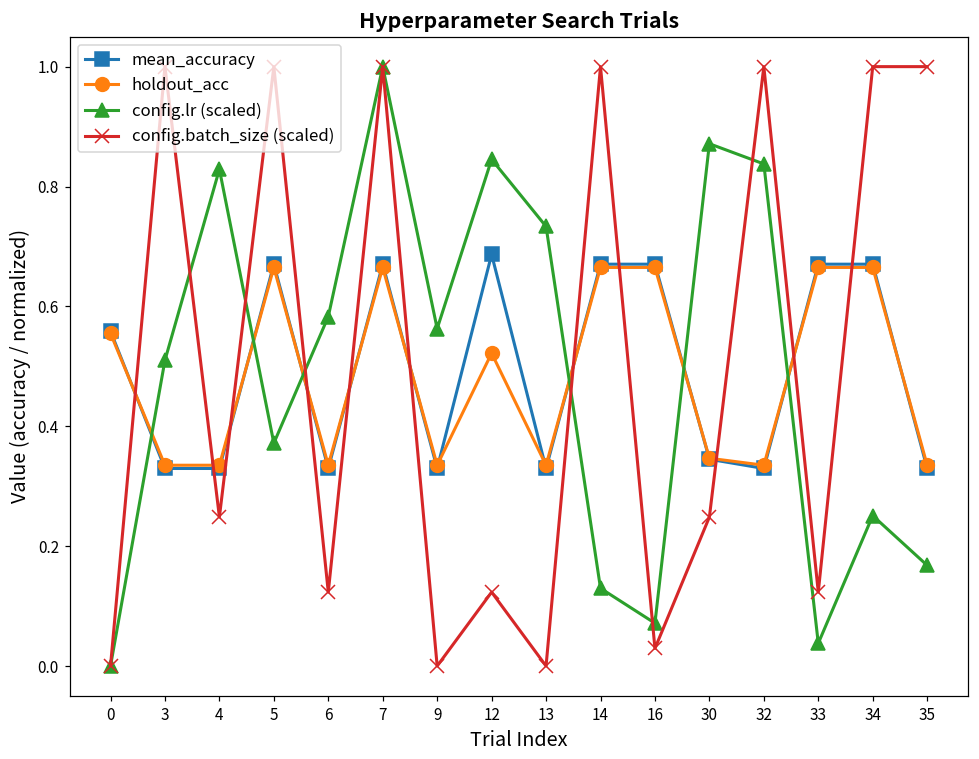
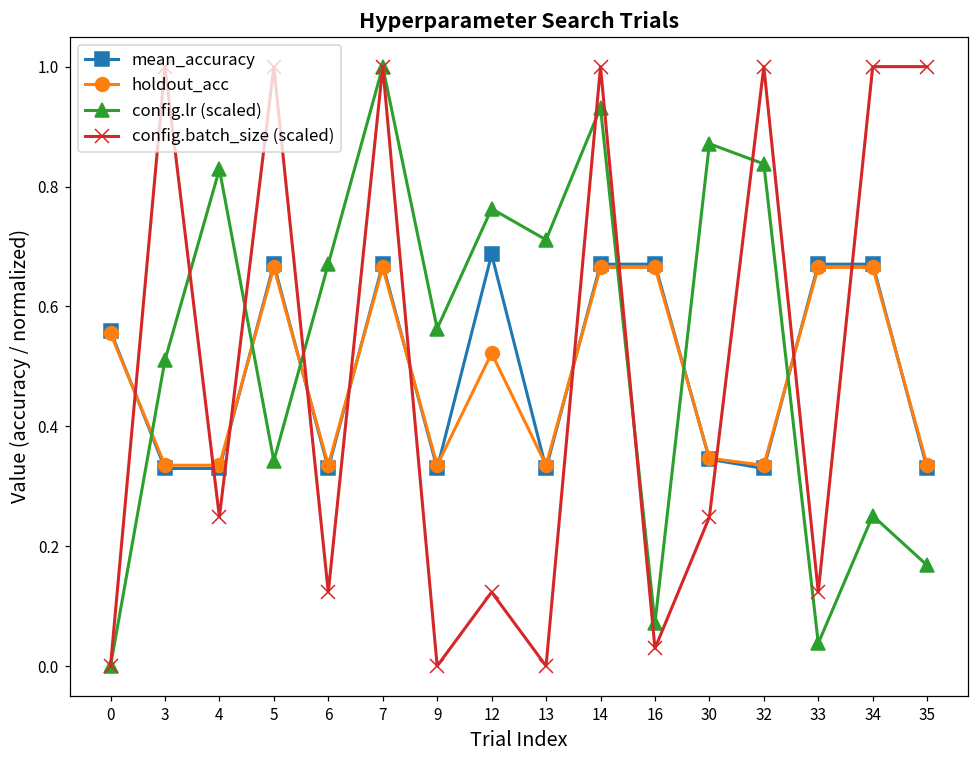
  {
    "mean_accuracy": {
      "3": 0.33,
      "4": 0.33,
      "5": 0.67,
      "6": 0.33,
      "7": 0.67,
      "9": 0.33,
      "12": 0.69,
      "13": 0.33,
      "14": 0.67,
      "16": 0.67,
      "32": 0.33,
      "33": 0.67,
      "34": 0.67,
      "35": 0.33
    },
    "holdout_acc": {
      "3": 0.34,
      "4": 0.34,
      "5": 0.67,
      "6": 0.34,
      "7": 0.67,
      "9": 0.34,
      "12": 0.52,
      "13": 0.34,
      "14": 0.67,
      "16": 0.67,
      "32": 0.34,
      "33": 0.67,
      "34": 0.67,
      "35": 0.34
    },
    "config.lr (scaled)": {
      "3": 0.51,
      "4": 0.83,
-     "5": 0.37,
-     "6": 0.58,
+     "5": 0.34,
+     "6": 0.67,
      "9": 0.56,
-     "12": 0.85,
-     "13": 0.73,
-     "14": 0.13,
+     "12": 0.76,
+     "13": 0.71,
+     "14": 0.93,
      "16": 0.07,
      "30": 0.87,
      "32": 0.84,
      "33": 0.04,
      "34": 0.25,
      "35": 0.17
    },
    "config.batch_size (scaled)": {
      "4": 0.25,
      "6": 0.12,
      "9": 0.00,
      "12": 0.12,
      "13": 0.00,
      "14": 1.00,
      "16": 0.03,
      "30": 0.25,
      "32": 1.00,
      "33": 0.12,
      "34": 1.00,
      "35": 1.00
    }
  }
